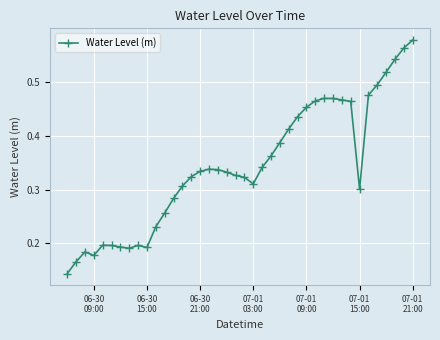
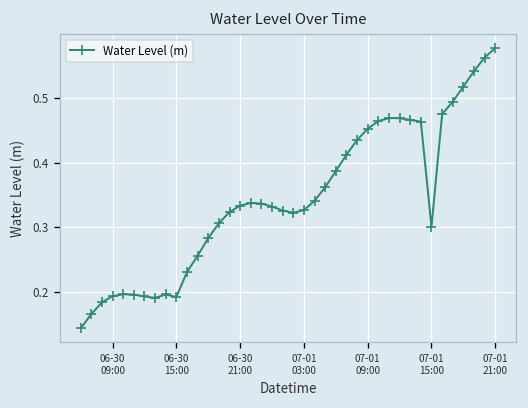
  {
-   "06-30 09:00": 0.18,
+   "06-30 09:00": 0.19,
    "06-30 15:00": 0.19,
    "06-30 21:00": 0.33,
-   "07-01 03:00": 0.31,
+   "07-01 03:00": 0.33,
    "07-01 09:00": 0.45,
    "07-01 15:00": 0.30,
    "07-01 21:00": 0.58
  }
